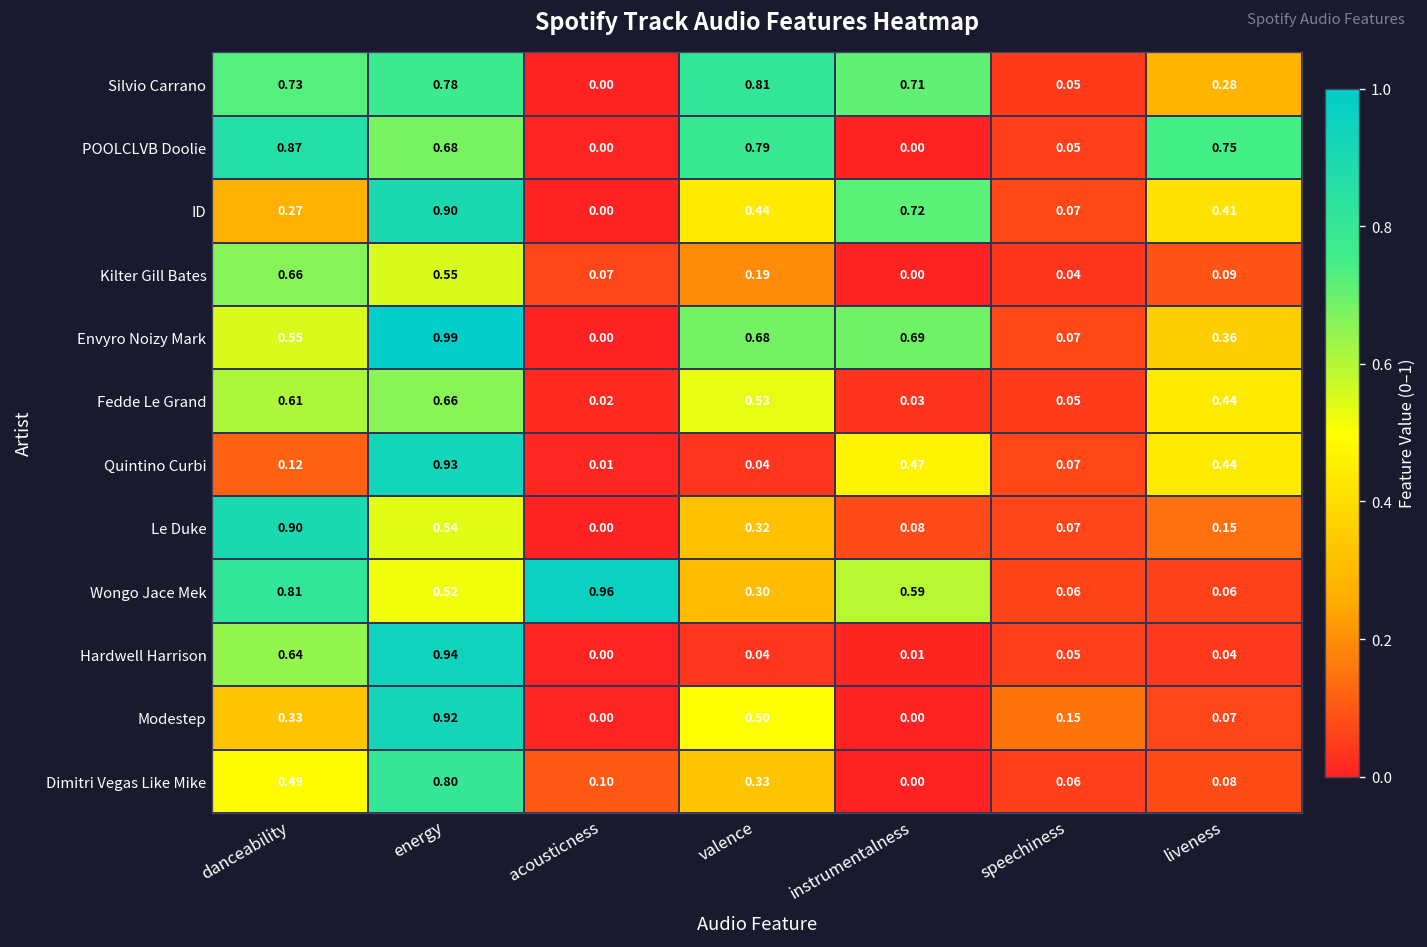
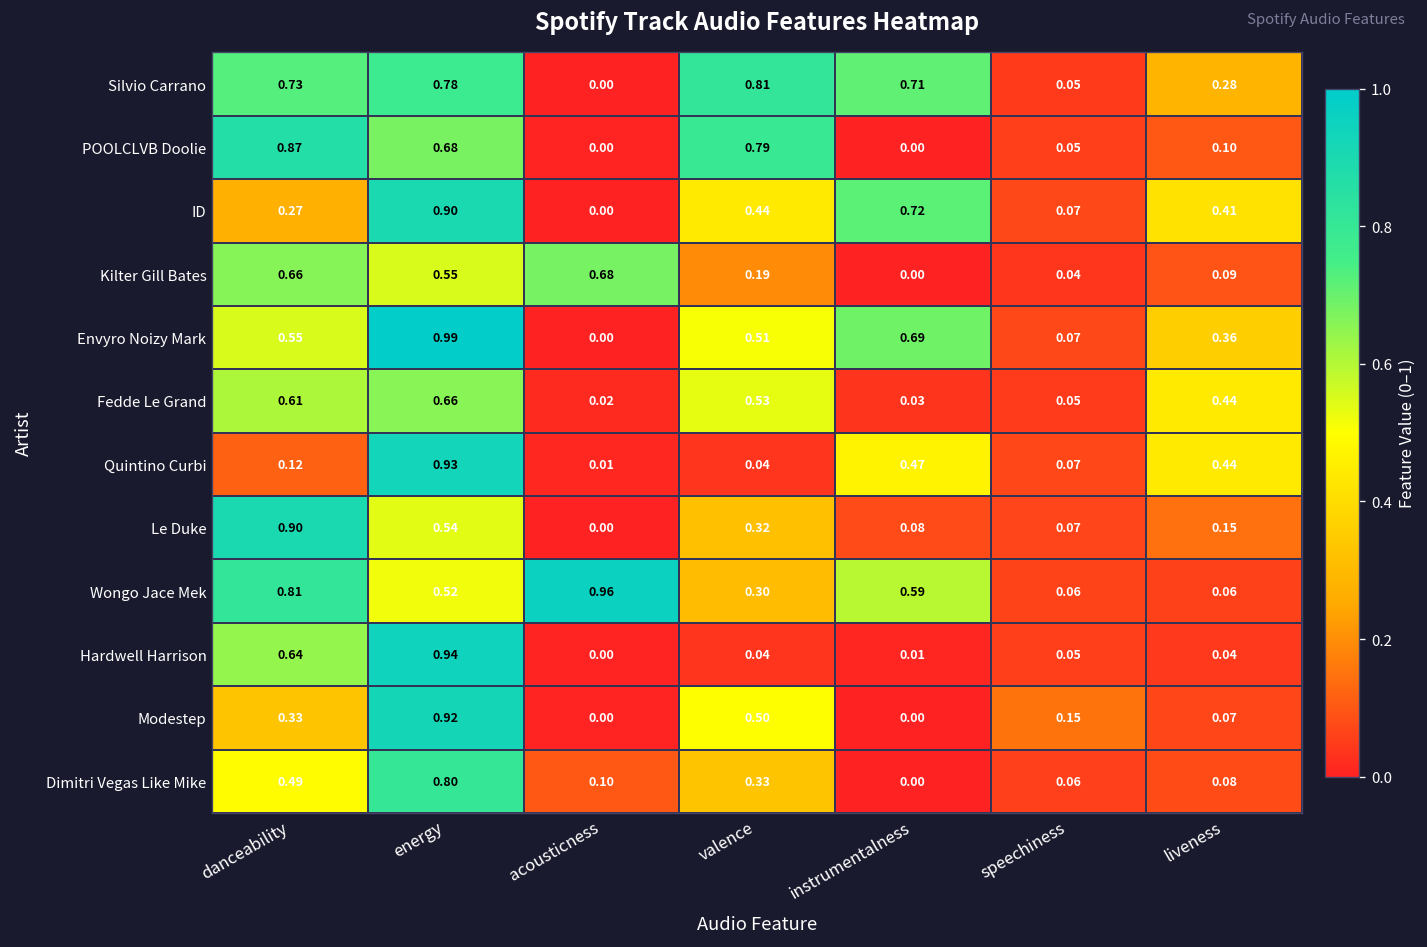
  {
    "Silvio Carrano": {
      "danceability": 0.73,
      "energy": 0.78,
      "acousticness": 0.00,
      "valence": 0.81,
      "instrumentalness": 0.71,
      "speechiness": 0.05,
      "liveness": 0.28
    },
    "POOLCLVB Doolie": {
      "danceability": 0.87,
      "energy": 0.68,
      "acousticness": 0.00,
      "valence": 0.79,
      "instrumentalness": 0.00,
      "speechiness": 0.05,
-     "liveness": 0.75
+     "liveness": 0.10
    },
    "ID": {
      "danceability": 0.27,
      "energy": 0.90,
      "acousticness": 0.00,
      "valence": 0.44,
      "instrumentalness": 0.72,
      "speechiness": 0.07,
      "liveness": 0.41
    },
    "Kilter Gill Bates": {
      "danceability": 0.66,
      "energy": 0.55,
-     "acousticness": 0.07,
+     "acousticness": 0.68,
      "valence": 0.19,
      "instrumentalness": 0.00,
      "speechiness": 0.04,
      "liveness": 0.09
    },
    "Envyro Noizy Mark": {
      "danceability": 0.55,
      "energy": 0.99,
      "acousticness": 0.00,
-     "valence": 0.68,
+     "valence": 0.51,
      "instrumentalness": 0.69,
      "speechiness": 0.07,
      "liveness": 0.36
    },
    "Fedde Le Grand": {
      "danceability": 0.61,
      "energy": 0.66,
      "acousticness": 0.02,
      "valence": 0.53,
      "instrumentalness": 0.03,
      "speechiness": 0.05,
      "liveness": 0.44
    },
    "Quintino Curbi": {
      "danceability": 0.12,
      "energy": 0.93,
      "acousticness": 0.01,
      "valence": 0.04,
      "instrumentalness": 0.47,
      "speechiness": 0.07,
      "liveness": 0.44
    },
    "Le Duke": {
      "danceability": 0.90,
      "energy": 0.54,
      "acousticness": 0.00,
      "valence": 0.32,
      "instrumentalness": 0.08,
      "speechiness": 0.07,
      "liveness": 0.15
    },
    "Wongo Jace Mek": {
      "danceability": 0.81,
      "energy": 0.52,
      "acousticness": 0.96,
      "valence": 0.30,
      "instrumentalness": 0.59,
      "speechiness": 0.06,
      "liveness": 0.06
    },
    "Hardwell Harrison": {
      "danceability": 0.64,
      "energy": 0.94,
      "acousticness": 0.00,
      "valence": 0.04,
      "instrumentalness": 0.01,
      "speechiness": 0.05,
      "liveness": 0.04
    },
    "Modestep": {
      "danceability": 0.33,
      "energy": 0.92,
      "acousticness": 0.00,
      "valence": 0.50,
      "instrumentalness": 0.00,
      "speechiness": 0.15,
      "liveness": 0.07
    },
    "Dimitri Vegas Like Mike": {
      "danceability": 0.49,
      "energy": 0.80,
      "acousticness": 0.10,
      "valence": 0.33,
      "instrumentalness": 0.00,
      "speechiness": 0.06,
      "liveness": 0.08
    }
  }
